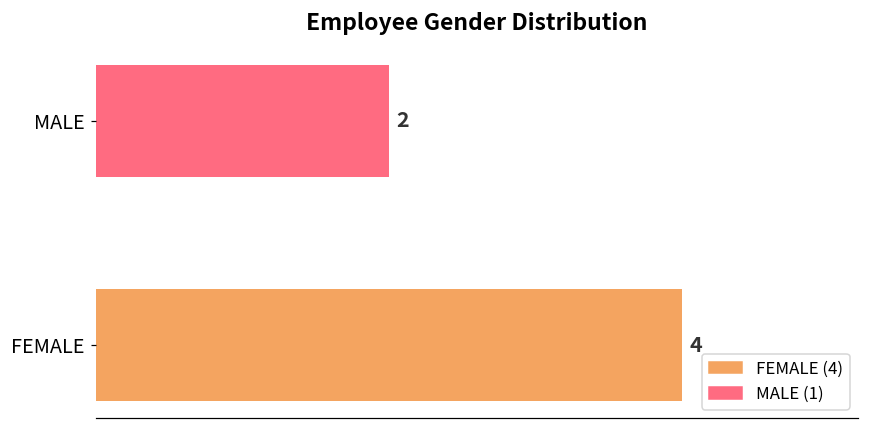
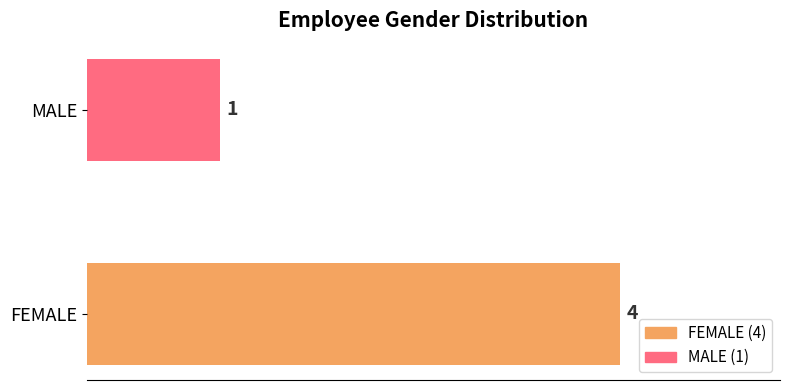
  {
-   "MALE": 2,
+   "MALE": 1,
    "FEMALE": 4
  }
